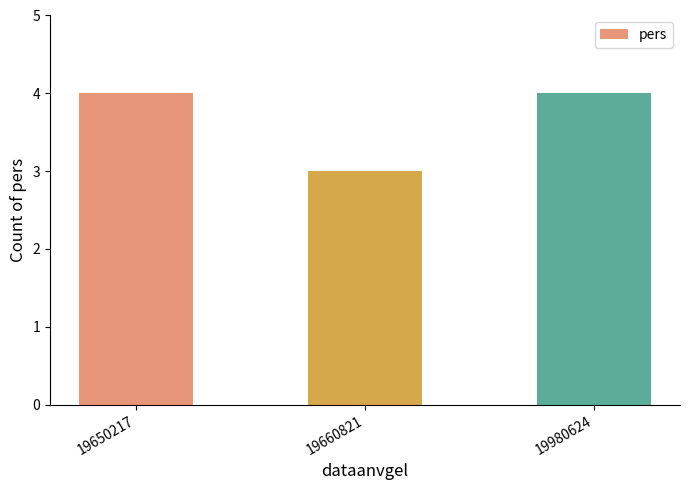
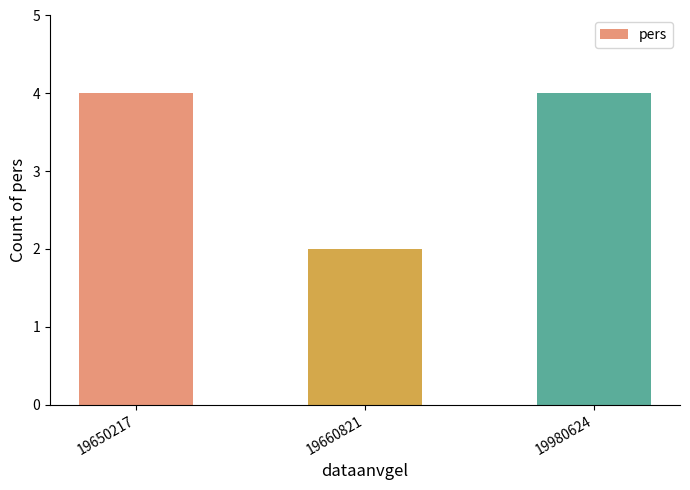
  {
    "19650217": 4,
-   "19660821": 3,
+   "19660821": 2,
    "19980624": 4
  }
